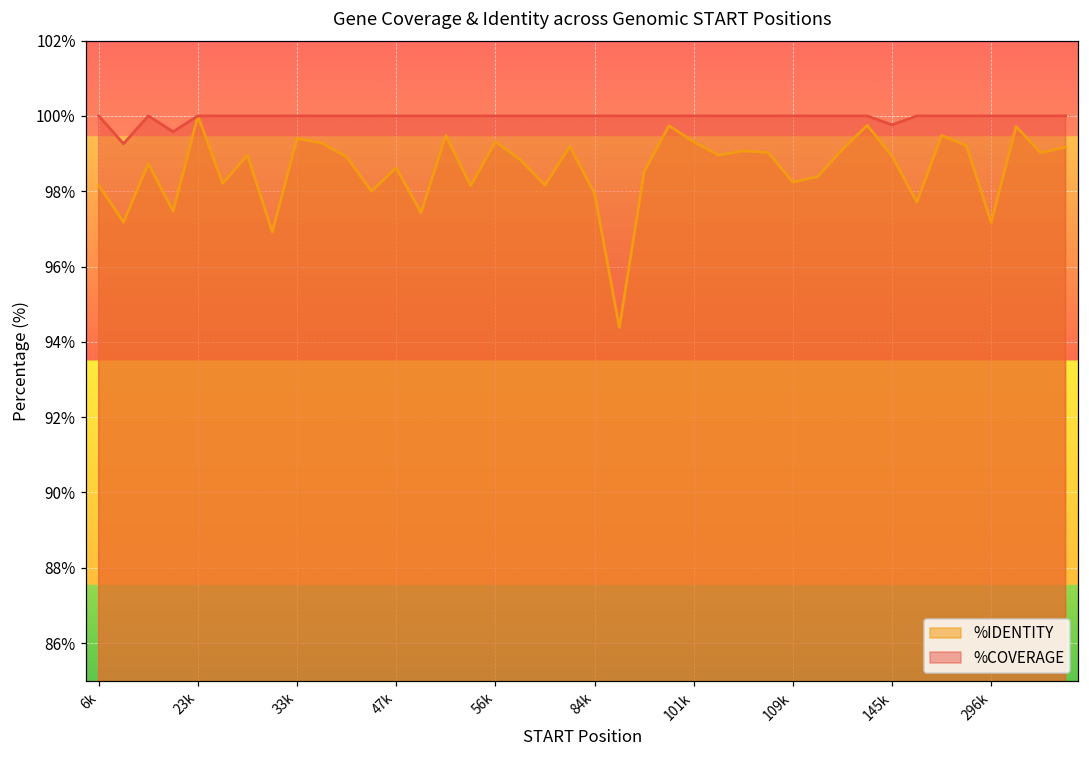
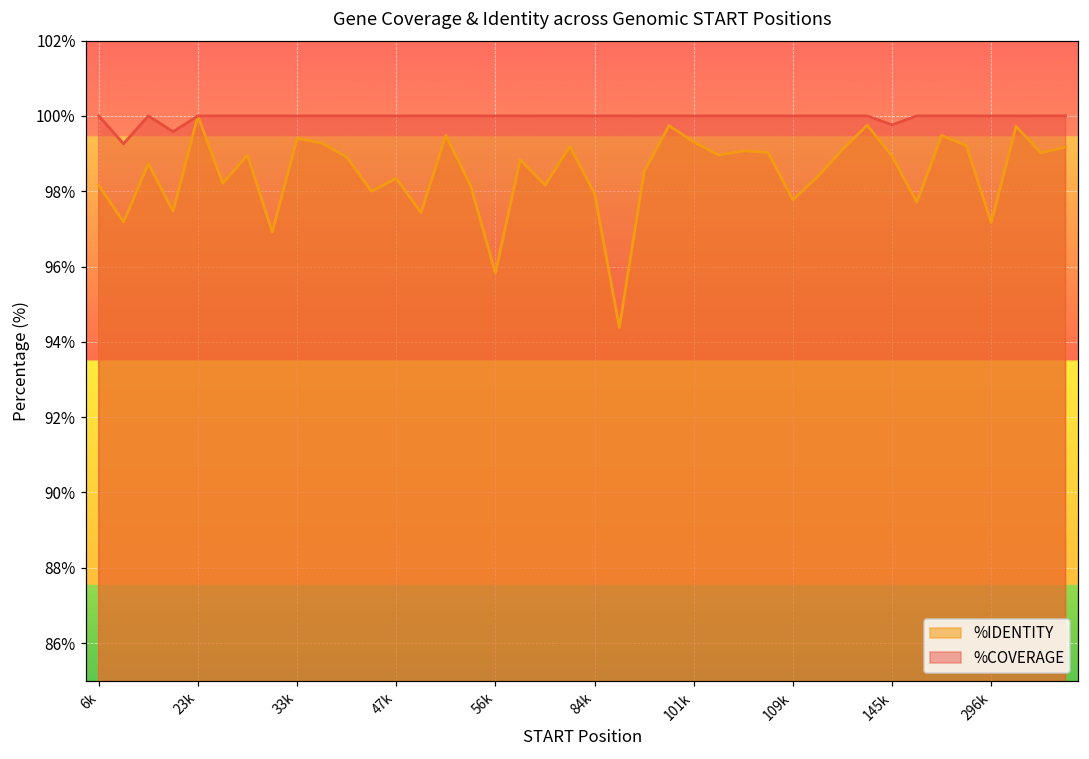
  {
    "%IDENTITY": {
      "6k": "98.2%",
      "33k": "99.4%",
-     "47k": "98.6%",
-     "56k": "99.3%",
+     "47k": "98.3%",
+     "56k": "95.8%",
      "84k": "97.9%",
      "101k": "99.3%",
-     "109k": "98.2%",
+     "109k": "97.8%",
      "145k": "98.9%",
      "296k": "97.2%"
    },
    "%COVERAGE": {
      "6k": "100.0%",
      "33k": "100.0%",
      "47k": "100.0%",
      "56k": "100.0%",
      "84k": "100.0%",
      "101k": "100.0%",
      "109k": "100.0%",
      "145k": "99.8%",
      "296k": "100.0%"
    }
  }
